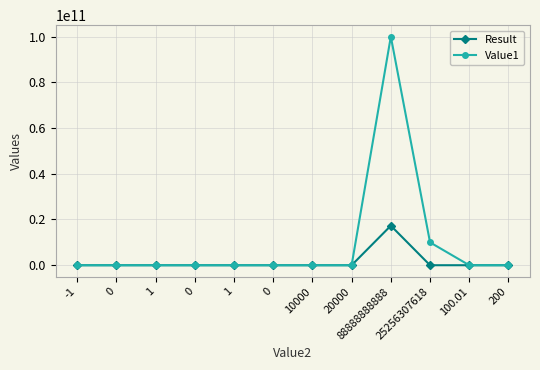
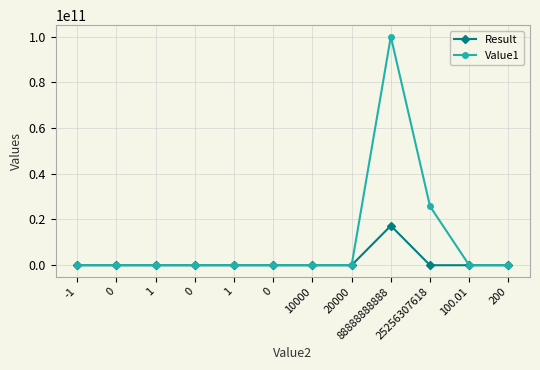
  {
    "Result": {
      "88888888888": 17000000000,
      "25256307618": 0
    },
    "Value1": {
      "88888888888": 100000000000,
-     "25256307618": 10000000000
+     "25256307618": 26000000000
    }
  }
